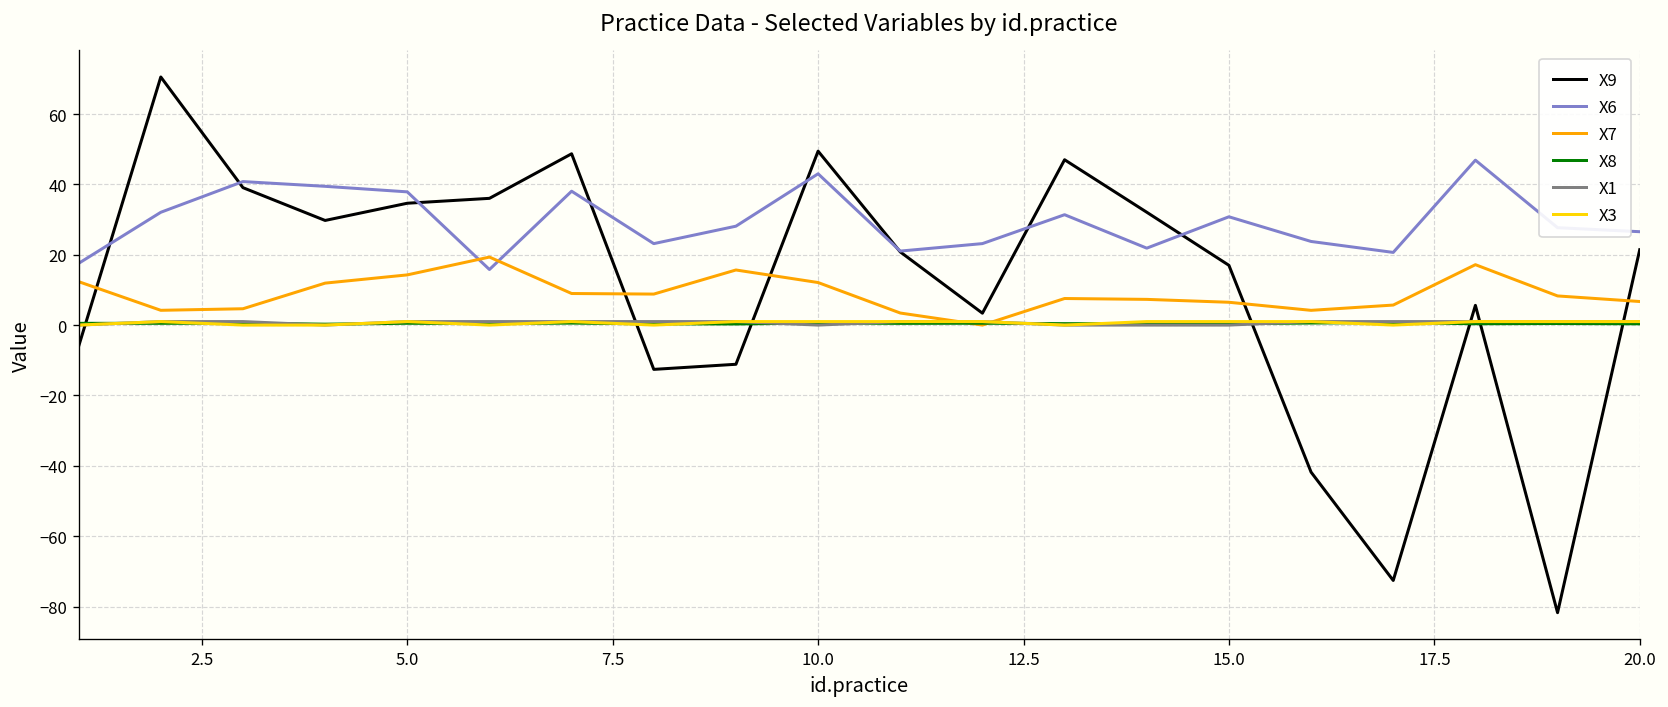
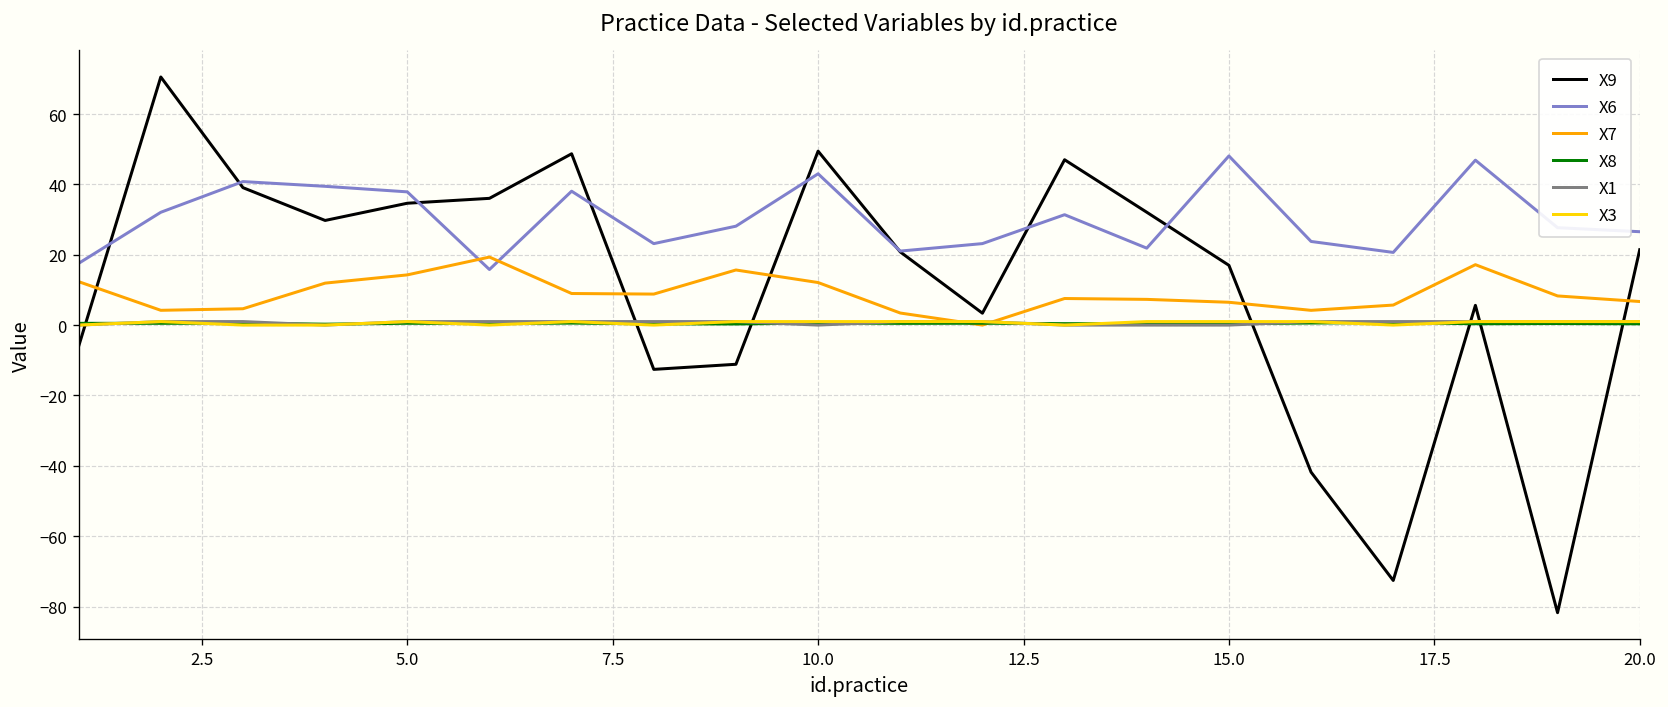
  {
    "X9": {
      "5.0": 35,
      "10.0": 49,
      "15.0": 17,
      "20.0": 21
    },
    "X6": {
      "5.0": 38,
      "10.0": 43,
-     "15.0": 31,
+     "15.0": 48,
      "20.0": 27
    }
  }
